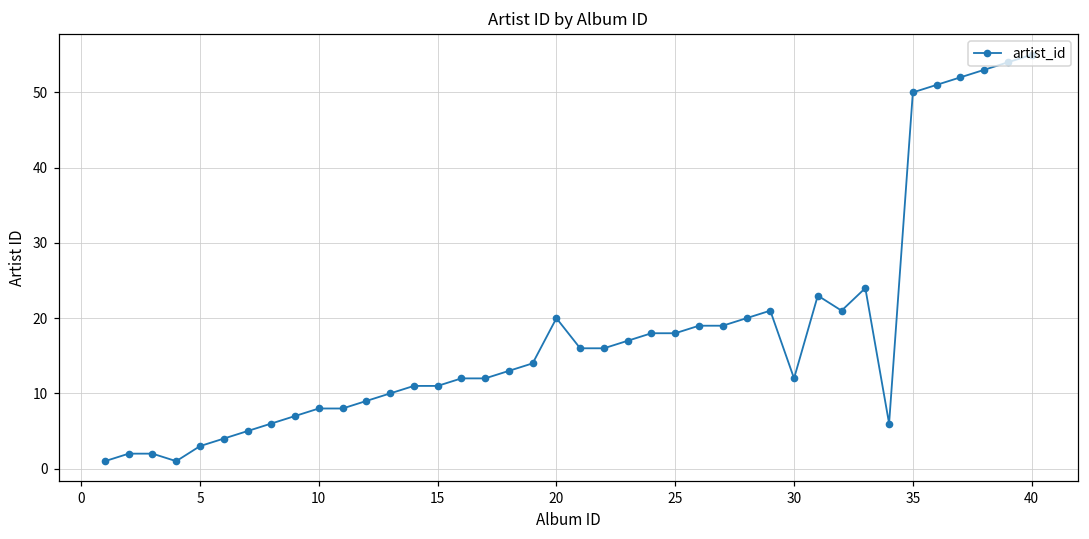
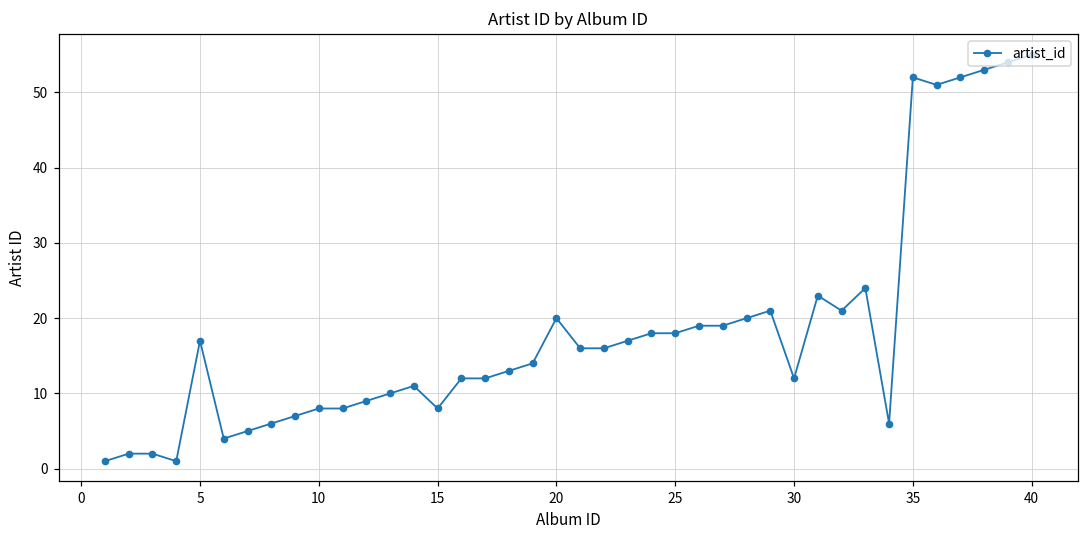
  {
-   "5": 3,
+   "5": 17,
    "10": 8,
-   "15": 11,
+   "15": 8,
    "20": 20,
    "25": 18,
    "30": 12,
-   "35": 50
+   "35": 52
  }
